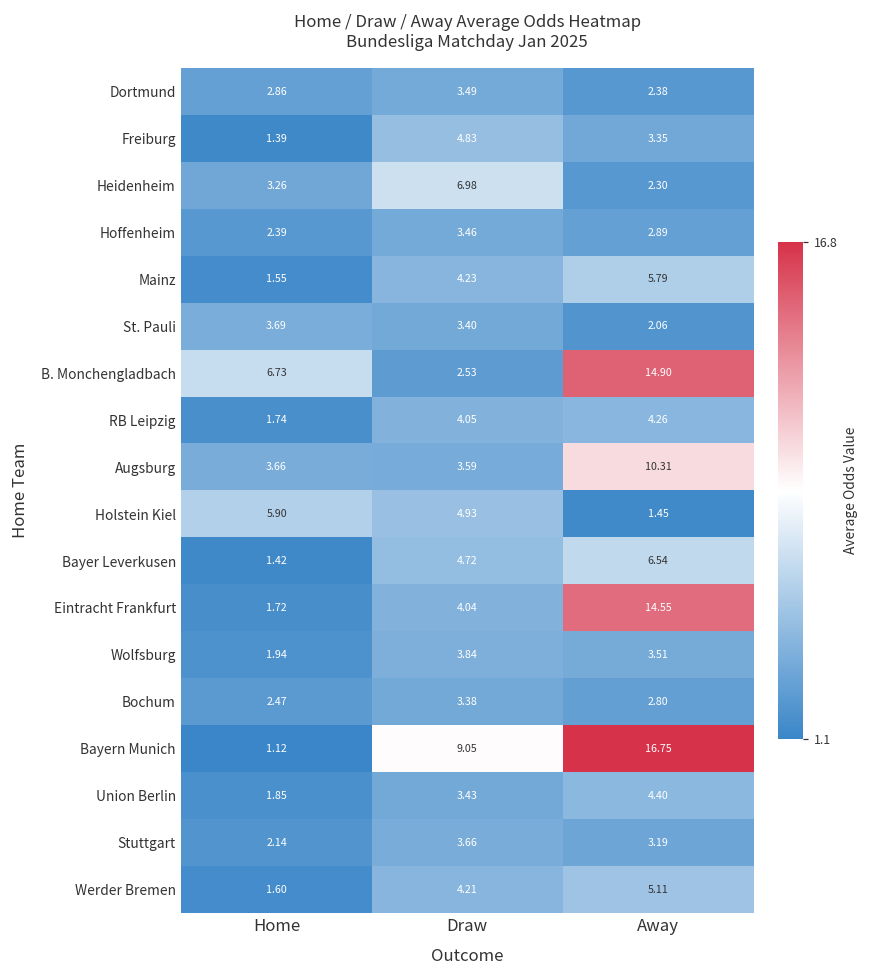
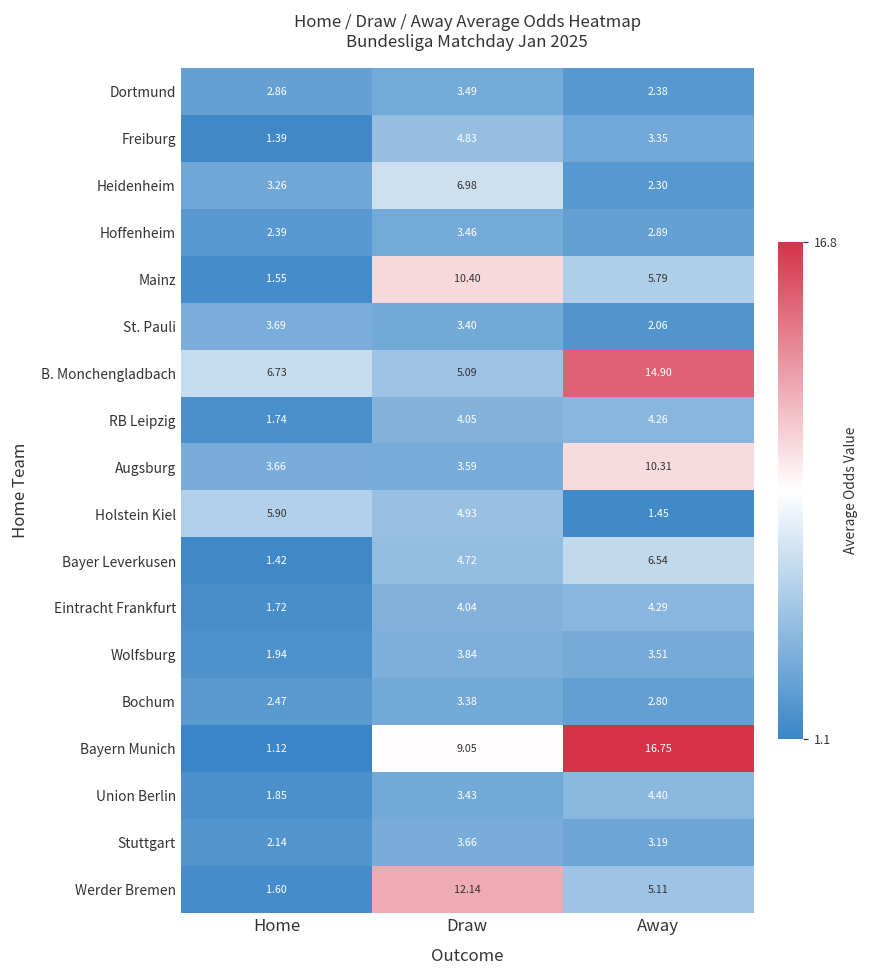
  {
    "Dortmund": {
      "Home": 2.86,
      "Draw": 3.49,
      "Away": 2.38
    },
    "Freiburg": {
      "Home": 1.39,
      "Draw": 4.83,
      "Away": 3.35
    },
    "Heidenheim": {
      "Home": 3.26,
      "Draw": 6.98,
      "Away": 2.30
    },
    "Hoffenheim": {
      "Home": 2.39,
      "Draw": 3.46,
      "Away": 2.89
    },
    "Mainz": {
      "Home": 1.55,
-     "Draw": 4.23,
+     "Draw": 10.40,
      "Away": 5.79
    },
    "St. Pauli": {
      "Home": 3.69,
      "Draw": 3.40,
      "Away": 2.06
    },
    "B. Monchengladbach": {
      "Home": 6.73,
-     "Draw": 2.53,
+     "Draw": 5.09,
      "Away": 14.90
    },
    "RB Leipzig": {
      "Home": 1.74,
      "Draw": 4.05,
      "Away": 4.26
    },
    "Augsburg": {
      "Home": 3.66,
      "Draw": 3.59,
      "Away": 10.31
    },
    "Holstein Kiel": {
      "Home": 5.90,
      "Draw": 4.93,
      "Away": 1.45
    },
    "Bayer Leverkusen": {
      "Home": 1.42,
      "Draw": 4.72,
      "Away": 6.54
    },
    "Eintracht Frankfurt": {
      "Home": 1.72,
      "Draw": 4.04,
-     "Away": 14.55
+     "Away": 4.29
    },
    "Wolfsburg": {
      "Home": 1.94,
      "Draw": 3.84,
      "Away": 3.51
    },
    "Bochum": {
      "Home": 2.47,
      "Draw": 3.38,
      "Away": 2.80
    },
    "Bayern Munich": {
      "Home": 1.12,
      "Draw": 9.05,
      "Away": 16.75
    },
    "Union Berlin": {
      "Home": 1.85,
      "Draw": 3.43,
      "Away": 4.40
    },
    "Stuttgart": {
      "Home": 2.14,
      "Draw": 3.66,
      "Away": 3.19
    },
    "Werder Bremen": {
      "Home": 1.60,
-     "Draw": 4.21,
+     "Draw": 12.14,
      "Away": 5.11
    }
  }
